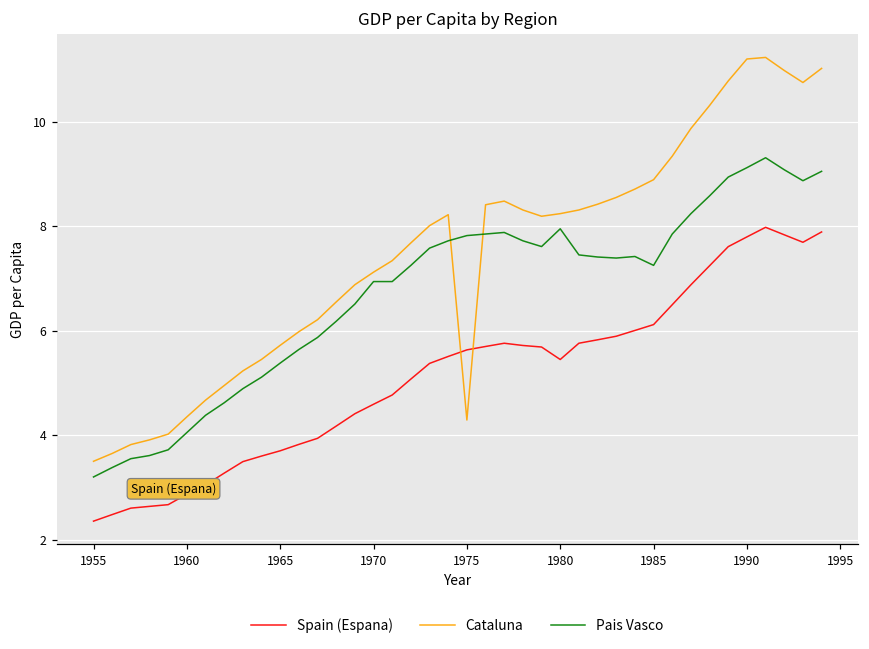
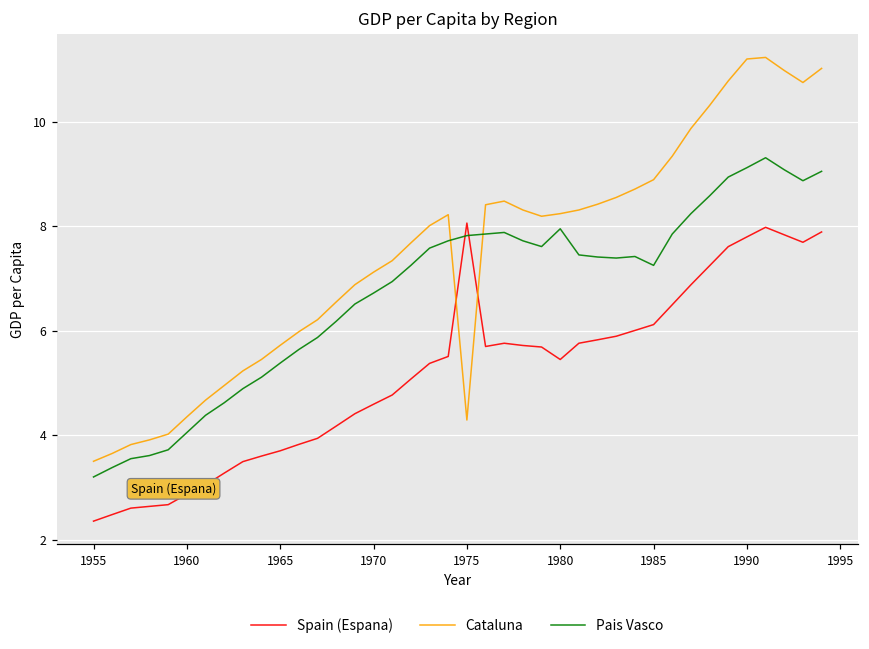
  {
    "Spain (Espana)": {
      "1955": 2.4,
      "1965": 3.7,
      "1970": 4.6,
-     "1975": 5.6,
+     "1975": 8.1,
      "1980": 5.4,
      "1985": 6.1,
      "1990": 7.8
    },
    "Cataluna": {
      "1955": 3.5,
      "1960": 4.4,
      "1965": 5.7,
      "1970": 7.1,
      "1975": 4.3,
      "1980": 8.2,
      "1985": 8.9,
      "1990": 11.2
    },
    "Pais Vasco": {
      "1955": 3.2,
      "1960": 4.1,
      "1965": 5.4,
-     "1970": 6.9,
+     "1970": 6.7,
      "1975": 7.8,
      "1980": 8.0,
      "1985": 7.3,
      "1990": 9.1
    }
  }
